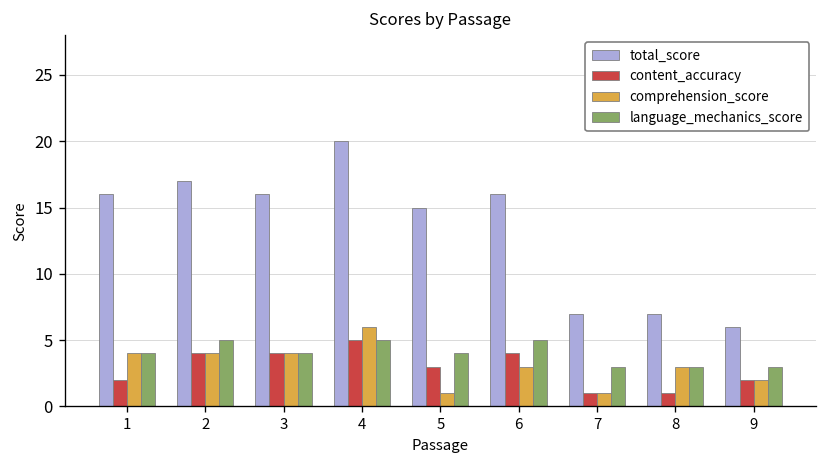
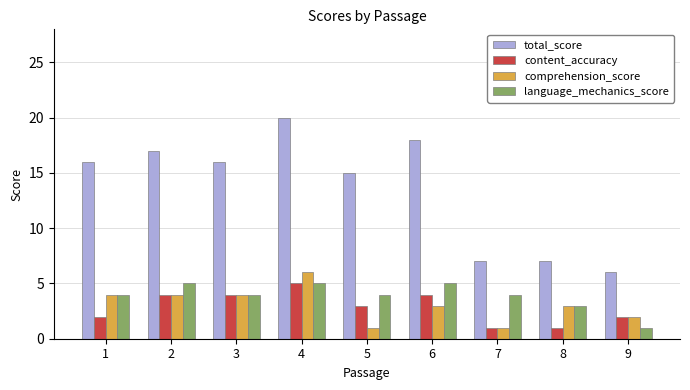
  {
    "total_score": {
      "1": 16,
      "2": 17,
      "3": 16,
      "4": 20,
      "5": 15,
-     "6": 16,
+     "6": 18,
      "7": 7,
      "8": 7,
      "9": 6
    },
    "content_accuracy": {
      "1": 2,
      "2": 4,
      "3": 4,
      "4": 5,
      "5": 3,
      "6": 4,
      "7": 1,
      "8": 1,
      "9": 2
    },
    "comprehension_score": {
      "1": 4,
      "2": 4,
      "3": 4,
      "4": 6,
      "5": 1,
      "6": 3,
      "7": 1,
      "8": 3,
      "9": 2
    },
    "language_mechanics_score": {
      "1": 4,
      "2": 5,
      "3": 4,
      "4": 5,
      "5": 4,
      "6": 5,
-     "7": 3,
+     "7": 4,
      "8": 3,
-     "9": 3
+     "9": 1
    }
  }
